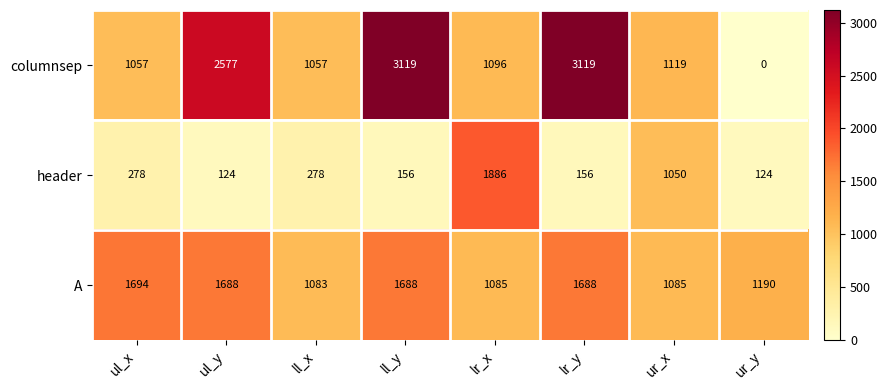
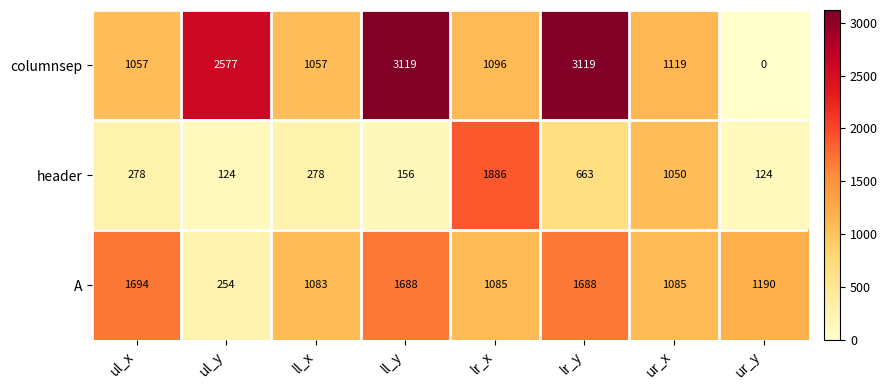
  {
    "columnsep": {
      "ul_x": 1057,
      "ul_y": 2577,
      "ll_x": 1057,
      "ll_y": 3119,
      "lr_x": 1096,
      "lr_y": 3119,
      "ur_x": 1119,
      "ur_y": 0
    },
    "header": {
      "ul_x": 278,
      "ul_y": 124,
      "ll_x": 278,
      "ll_y": 156,
      "lr_x": 1886,
-     "lr_y": 156,
+     "lr_y": 663,
      "ur_x": 1050,
      "ur_y": 124
    },
    "A": {
      "ul_x": 1694,
-     "ul_y": 1688,
+     "ul_y": 254,
      "ll_x": 1083,
      "ll_y": 1688,
      "lr_x": 1085,
      "lr_y": 1688,
      "ur_x": 1085,
      "ur_y": 1190
    }
  }
